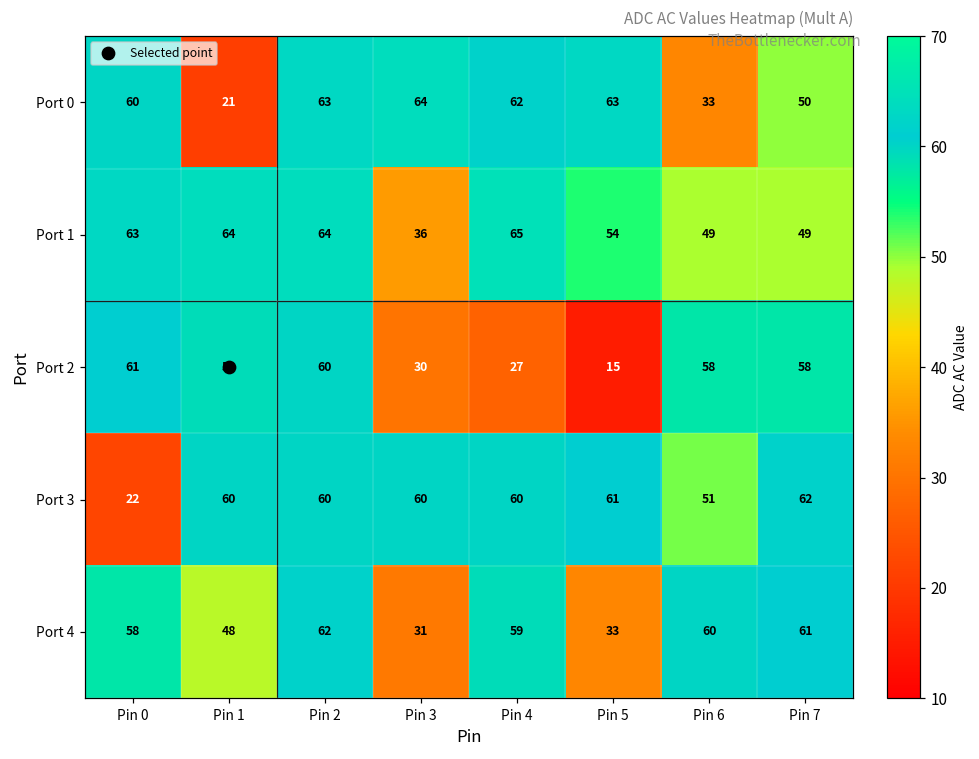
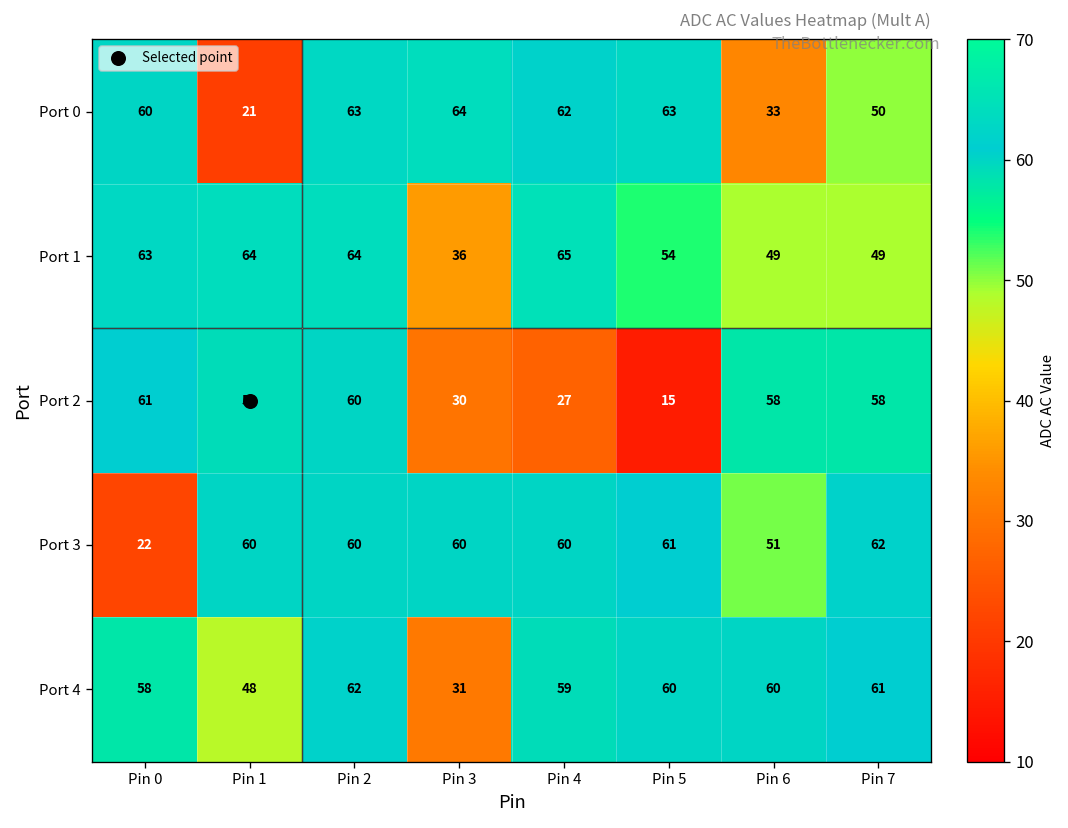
  {
    "Port 0": {
      "Pin 0": 60,
      "Pin 1": 21,
      "Pin 2": 63,
      "Pin 3": 64,
      "Pin 4": 62,
      "Pin 5": 63,
      "Pin 6": 33,
      "Pin 7": 50
    },
    "Port 1": {
      "Pin 0": 63,
      "Pin 1": 64,
      "Pin 2": 64,
      "Pin 3": 36,
      "Pin 4": 65,
      "Pin 5": 54,
      "Pin 6": 49,
      "Pin 7": 49
    },
    "Port 2": {
      "Pin 0": 61,
      "Pin 2": 60,
      "Pin 3": 30,
      "Pin 4": 27,
      "Pin 5": 15,
      "Pin 6": 58,
      "Pin 7": 58
    },
    "Port 3": {
      "Pin 0": 22,
      "Pin 1": 60,
      "Pin 2": 60,
      "Pin 3": 60,
      "Pin 4": 60,
      "Pin 5": 61,
      "Pin 6": 51,
      "Pin 7": 62
    },
    "Port 4": {
      "Pin 0": 58,
      "Pin 1": 48,
      "Pin 2": 62,
      "Pin 3": 31,
      "Pin 4": 59,
-     "Pin 5": 33,
+     "Pin 5": 60,
      "Pin 6": 60,
      "Pin 7": 61
    }
  }
